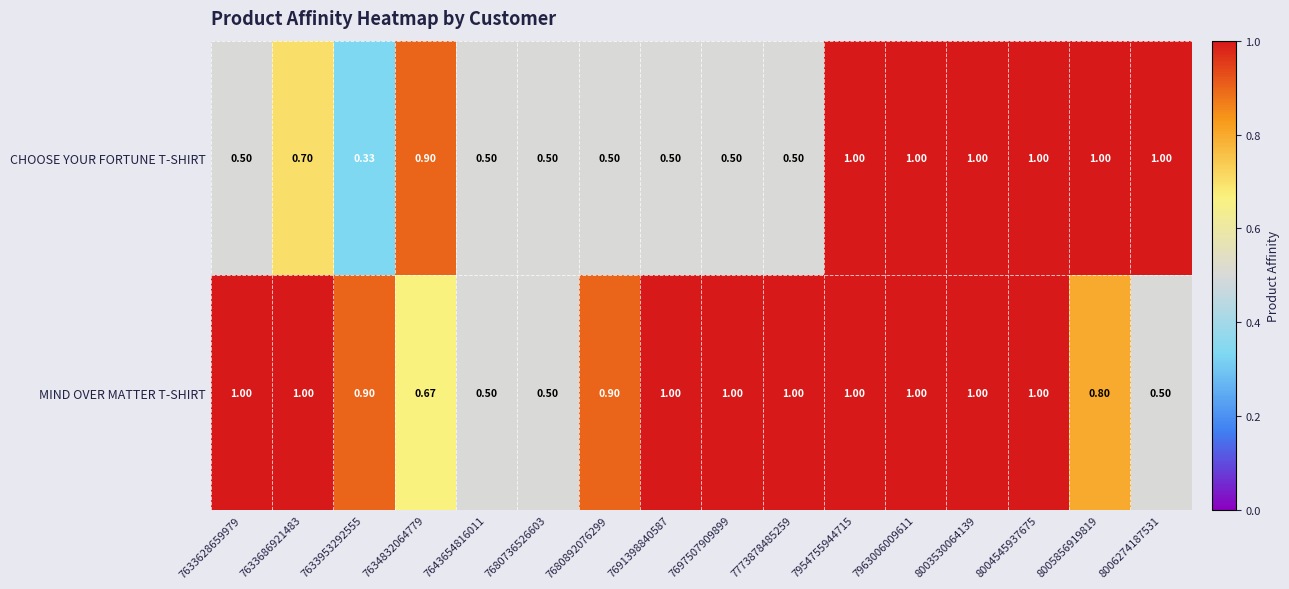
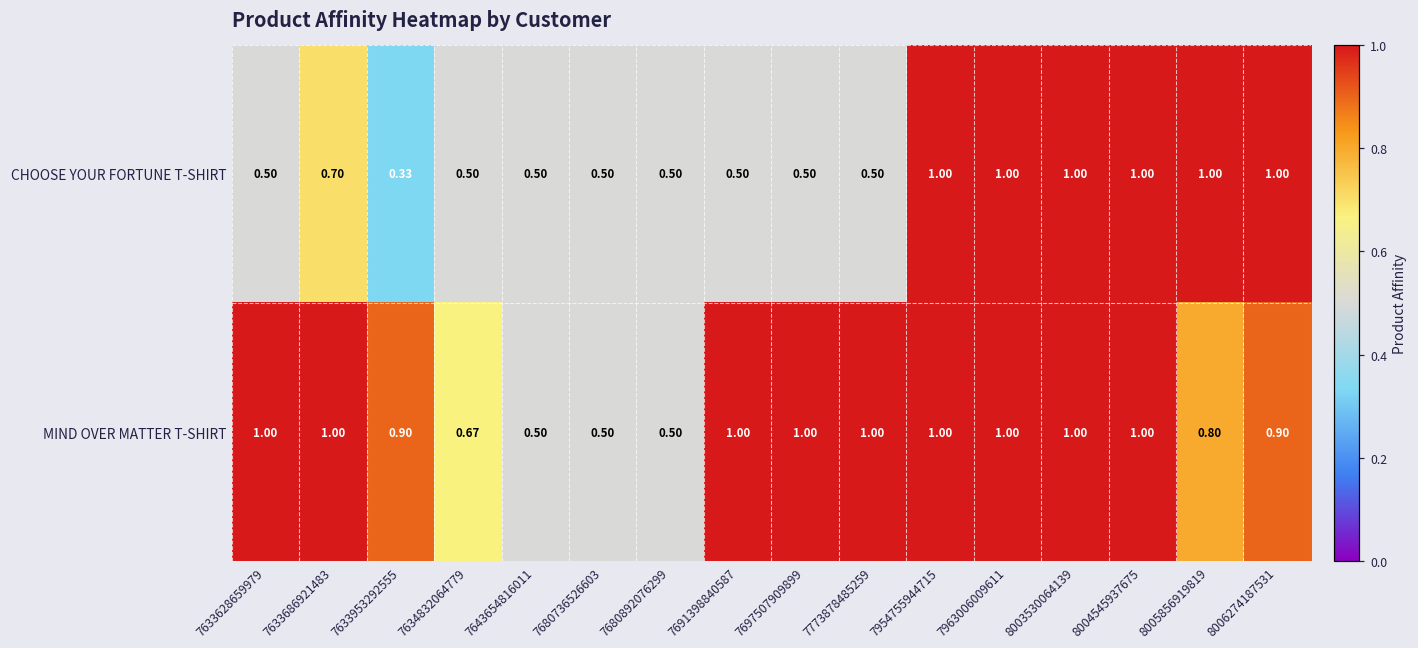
  {
    "CHOOSE YOUR FORTUNE T-SHIRT": {
      "7633628659979": 0.50,
      "7633686921483": 0.70,
      "7633953292555": 0.33,
-     "7634832064779": 0.90,
+     "7634832064779": 0.50,
      "7643654816011": 0.50,
      "7680736526603": 0.50,
      "7680892076299": 0.50,
      "7691398840587": 0.50,
      "7697507909899": 0.50,
      "7773878485259": 0.50,
      "7954755944715": 1.00,
      "7963006009611": 1.00,
      "8003530064139": 1.00,
      "8004545937675": 1.00,
      "8005856919819": 1.00,
      "8006274187531": 1.00
    },
    "MIND OVER MATTER T-SHIRT": {
      "7633628659979": 1.00,
      "7633686921483": 1.00,
      "7633953292555": 0.90,
      "7634832064779": 0.67,
      "7643654816011": 0.50,
      "7680736526603": 0.50,
-     "7680892076299": 0.90,
+     "7680892076299": 0.50,
      "7691398840587": 1.00,
      "7697507909899": 1.00,
      "7773878485259": 1.00,
      "7954755944715": 1.00,
      "7963006009611": 1.00,
      "8003530064139": 1.00,
      "8004545937675": 1.00,
      "8005856919819": 0.80,
-     "8006274187531": 0.50
+     "8006274187531": 0.90
    }
  }
